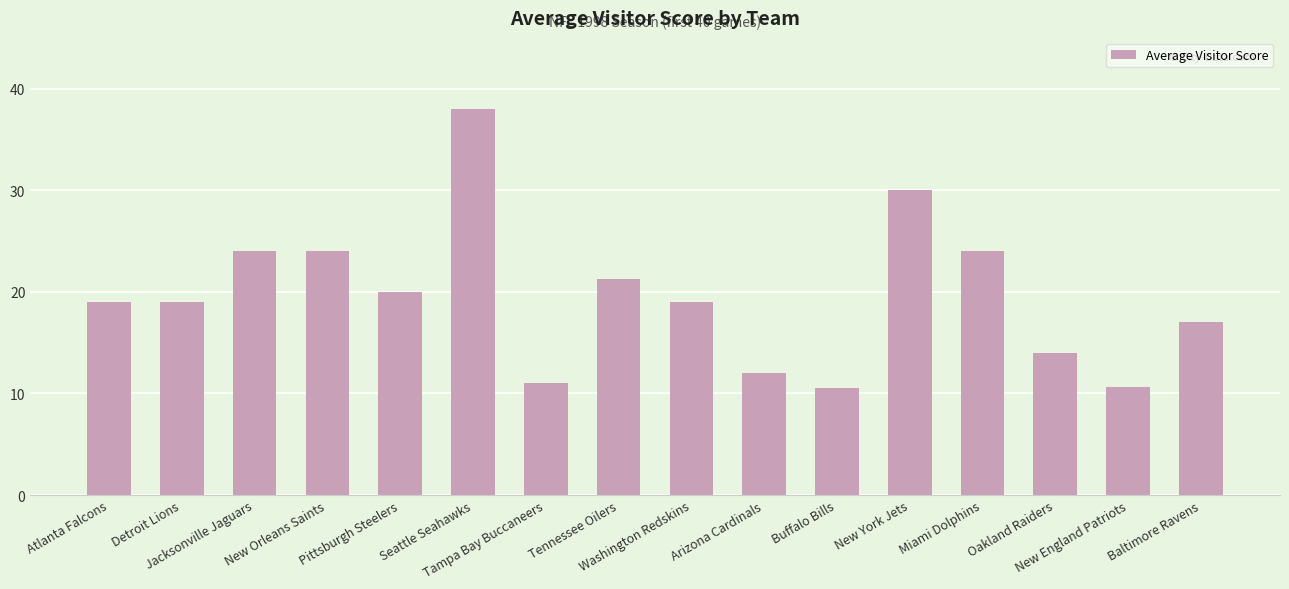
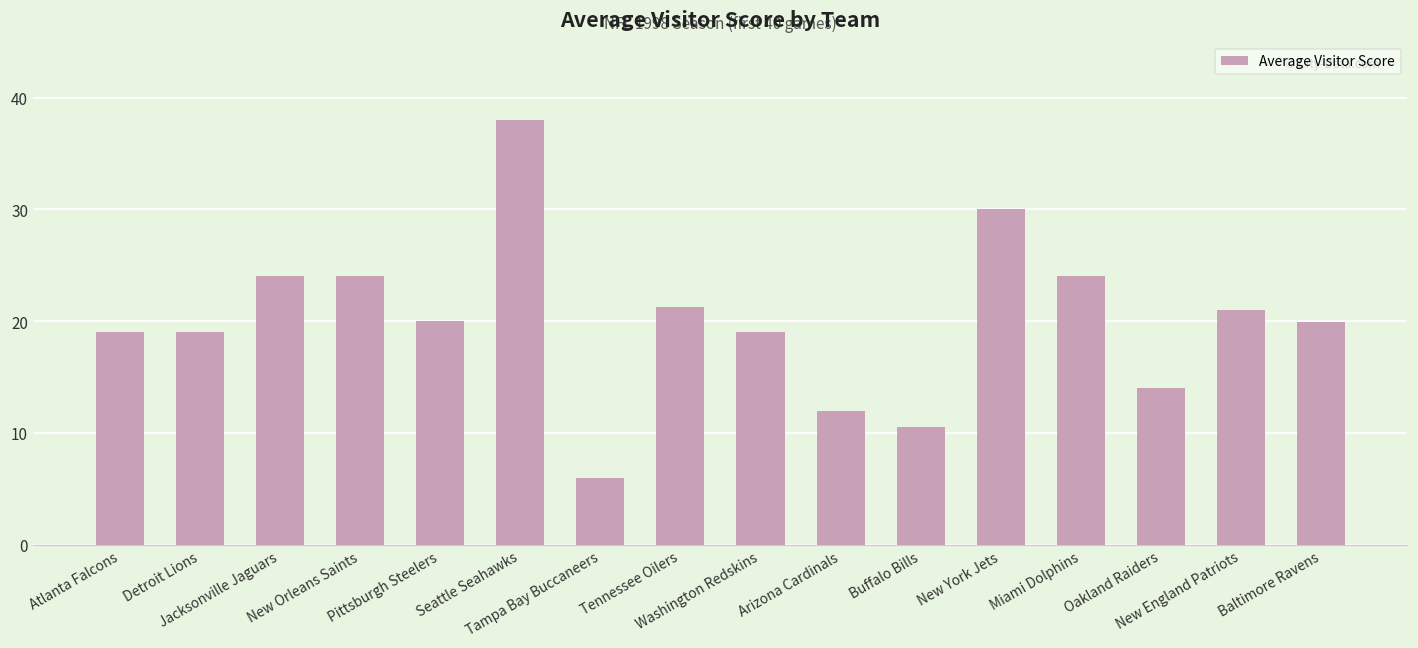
  {
    "Atlanta Falcons": 19.0,
    "Detroit Lions": 19.0,
    "Jacksonville Jaguars": 24.0,
    "New Orleans Saints": 24.0,
    "Pittsburgh Steelers": 20.0,
    "Seattle Seahawks": 38.0,
-   "Tampa Bay Buccaneers": 11,
+   "Tampa Bay Buccaneers": 6,
    "Tennessee Oilers": 21.3,
    "Washington Redskins": 19.0,
    "Arizona Cardinals": 12.0,
    "Buffalo Bills": 10.5,
    "New York Jets": 30.0,
    "Miami Dolphins": 24.0,
    "Oakland Raiders": 14.0,
-   "New England Patriots": 10.6,
-   "Baltimore Ravens": 17.0
+   "New England Patriots": 21.0,
+   "Baltimore Ravens": 19.9
  }
